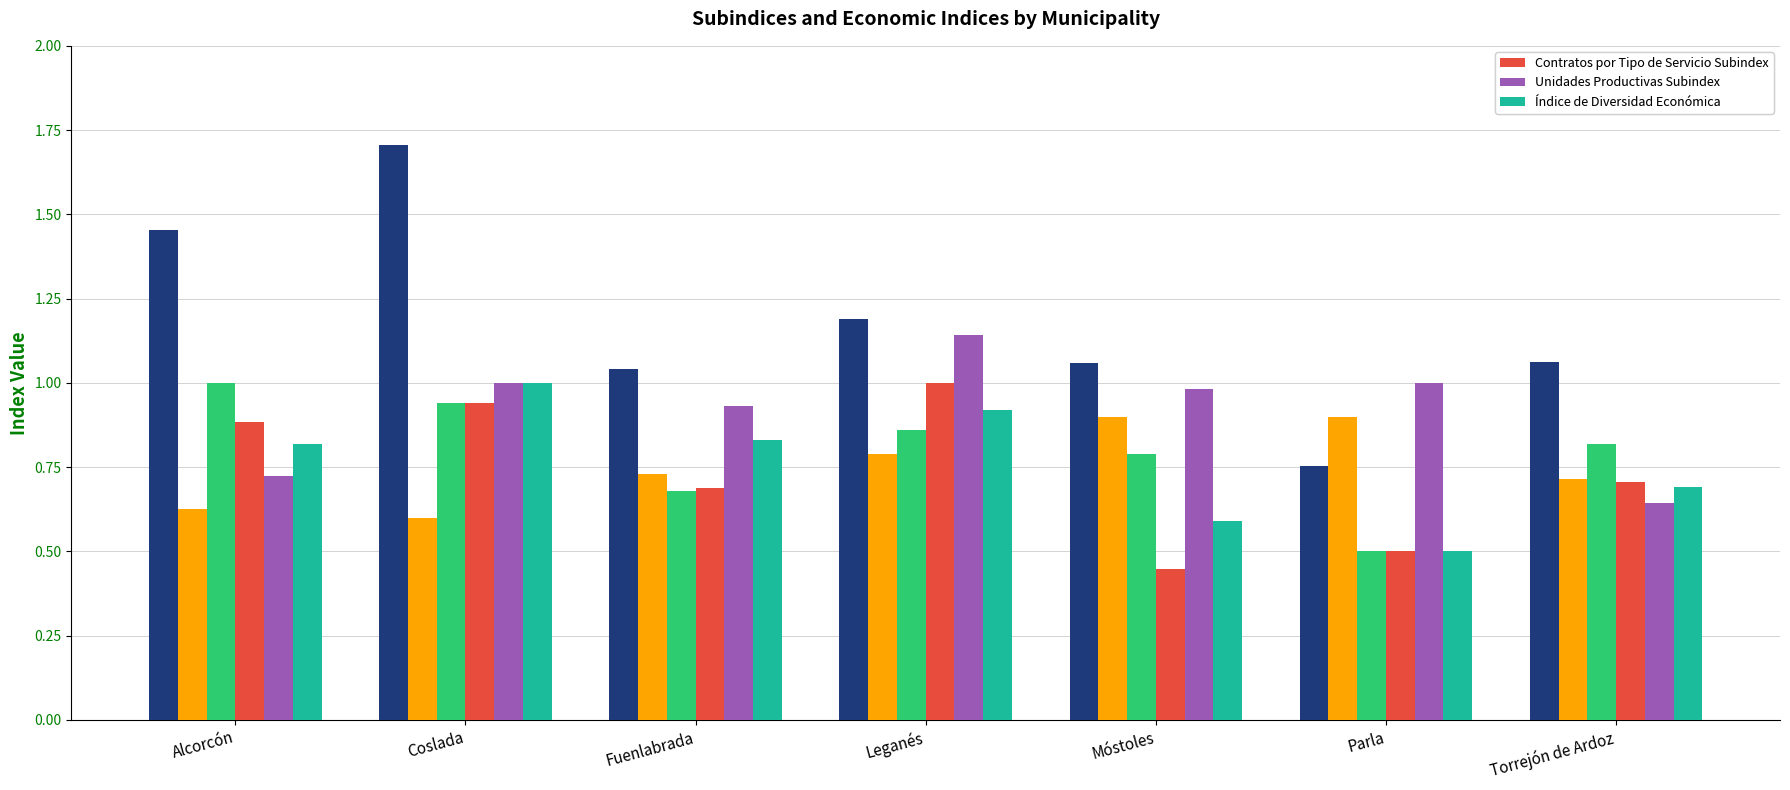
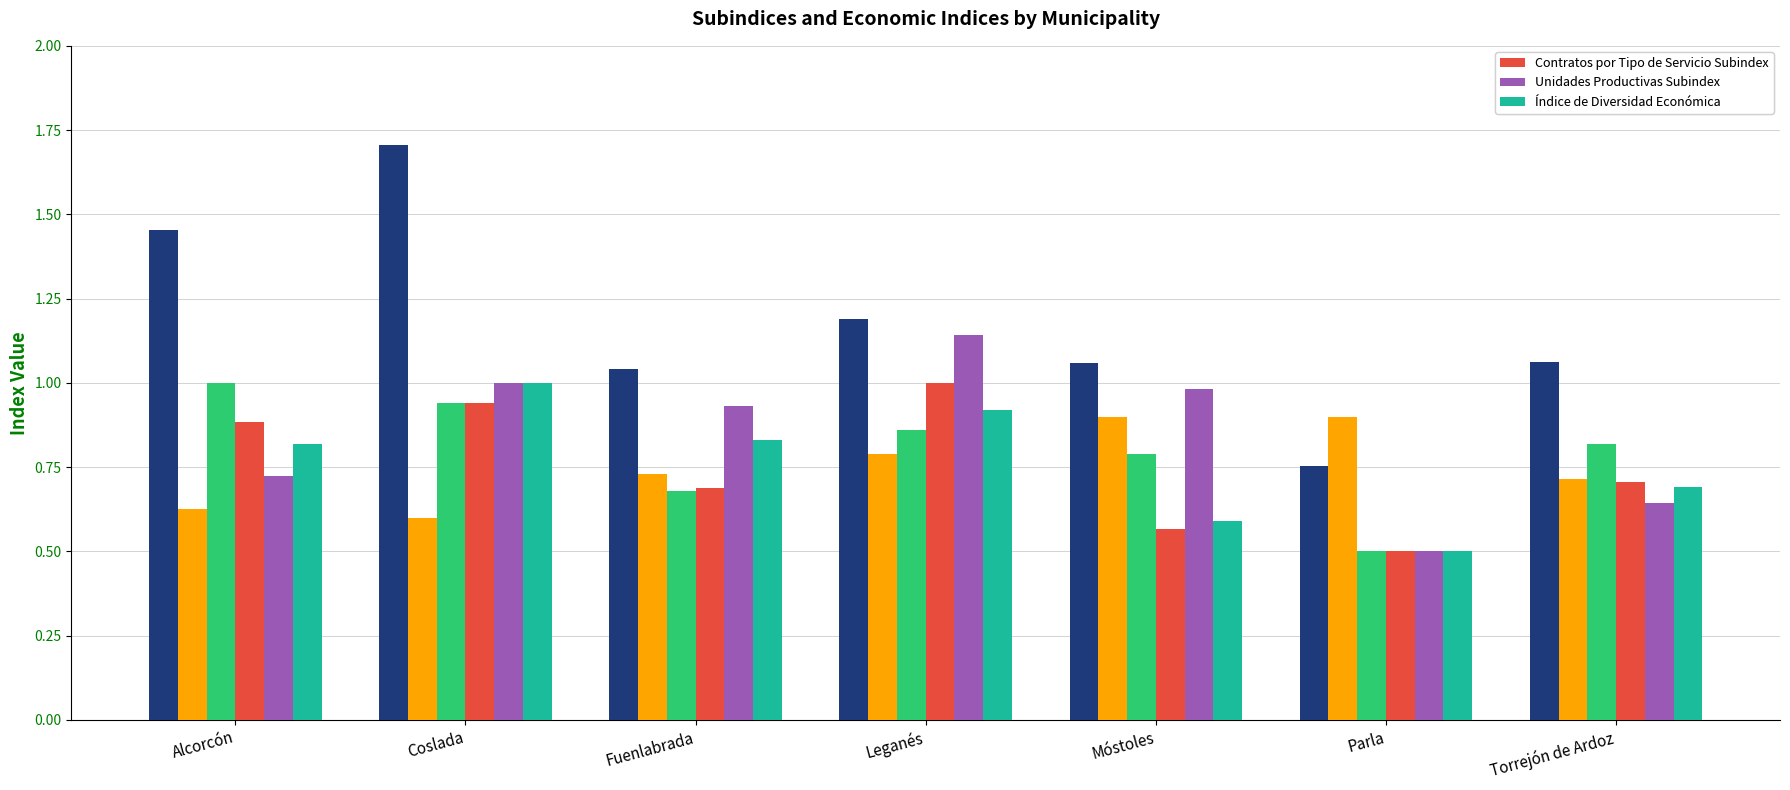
  {
    "Contratos por Tipo de Servicio Subindex": {
      "Alcorcón": 0.88,
      "Coslada": 0.94,
      "Fuenlabrada": 0.69,
      "Leganés": 1.00,
-     "Móstoles": 0.45,
+     "Móstoles": 0.57,
      "Parla": 0.50,
      "Torrejón de Ardoz": 0.71
    },
    "Unidades Productivas Subindex": {
      "Alcorcón": 0.73,
      "Coslada": 1.0,
      "Fuenlabrada": 0.93,
      "Leganés": 1.14,
      "Móstoles": 0.98,
-     "Parla": 1.0,
+     "Parla": 0.5,
      "Torrejón de Ardoz": 0.65
    }
  }
